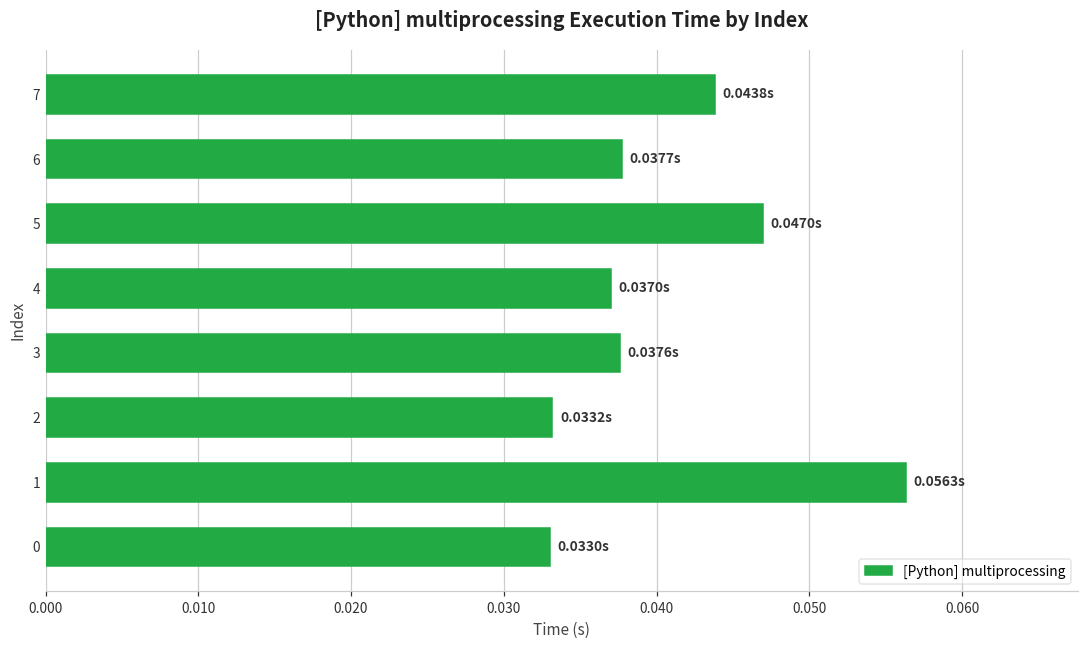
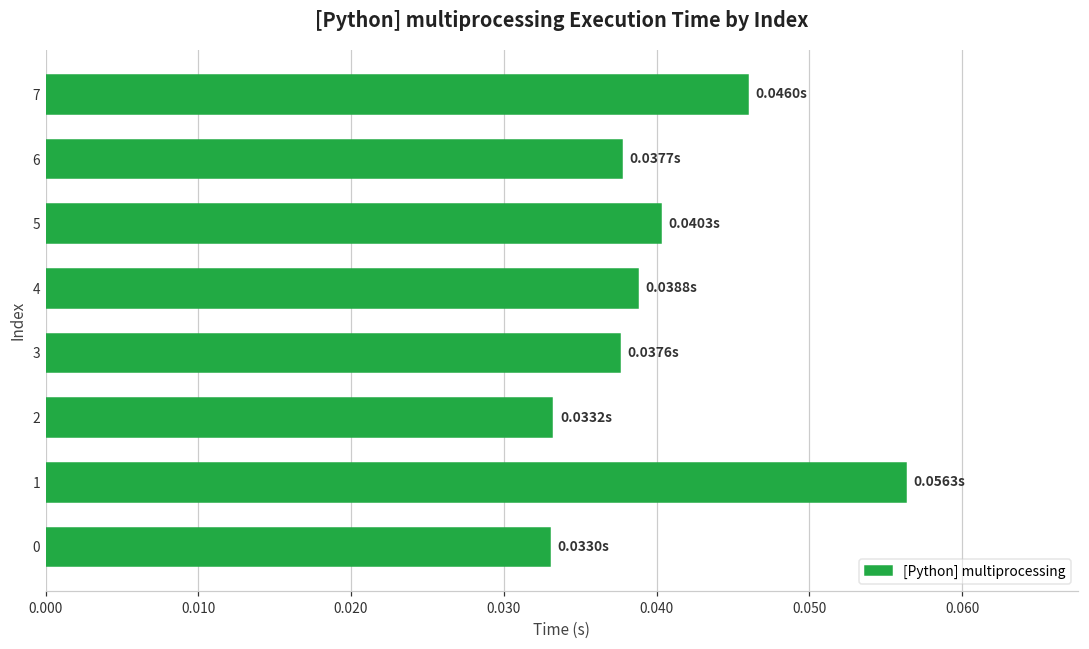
  {
-   "7": "0.0438s",
+   "7": "0.0460s",
    "6": "0.0377s",
-   "5": "0.0470s",
-   "4": "0.0370s",
+   "5": "0.0403s",
+   "4": "0.0388s",
    "3": "0.0376s",
    "2": "0.0332s",
    "1": "0.0563s",
    "0": "0.0330s"
  }
